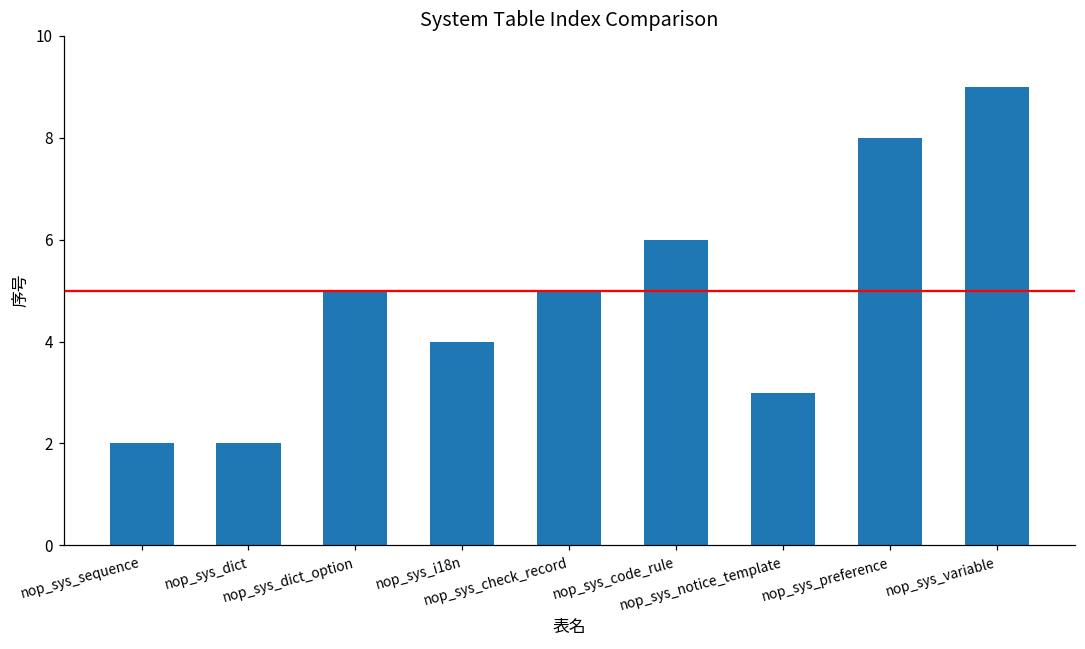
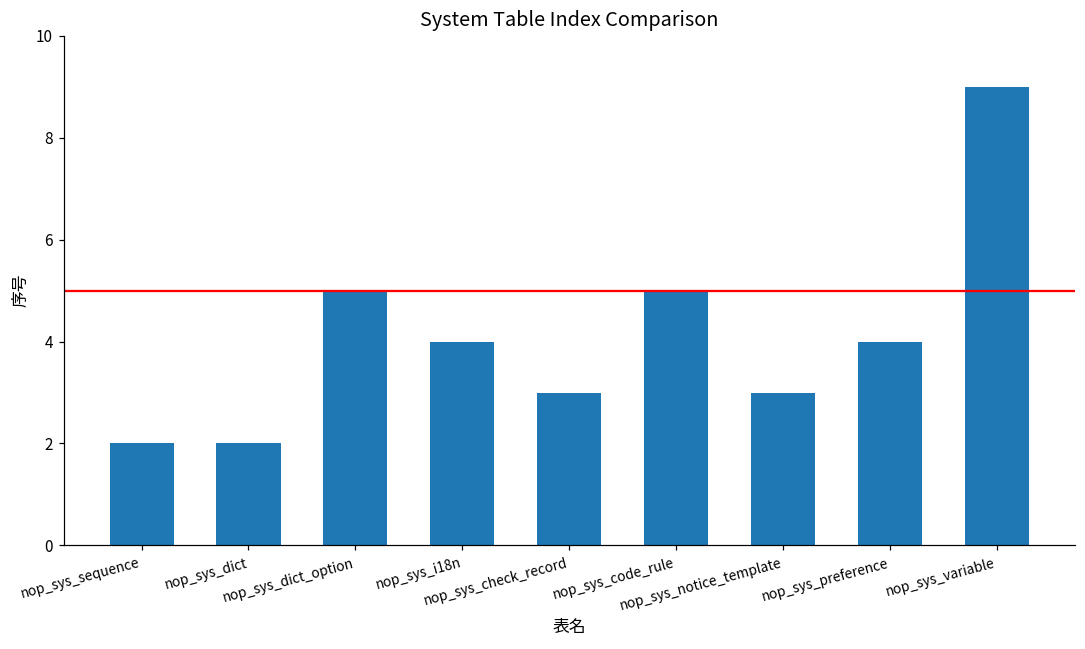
  {
    "nop_sys_sequence": 2,
    "nop_sys_dict": 2,
    "nop_sys_dict_option": 5,
    "nop_sys_i18n": 4,
-   "nop_sys_check_record": 5,
-   "nop_sys_code_rule": 6,
+   "nop_sys_check_record": 3,
+   "nop_sys_code_rule": 5,
    "nop_sys_notice_template": 3,
-   "nop_sys_preference": 8,
+   "nop_sys_preference": 4,
    "nop_sys_variable": 9
  }
